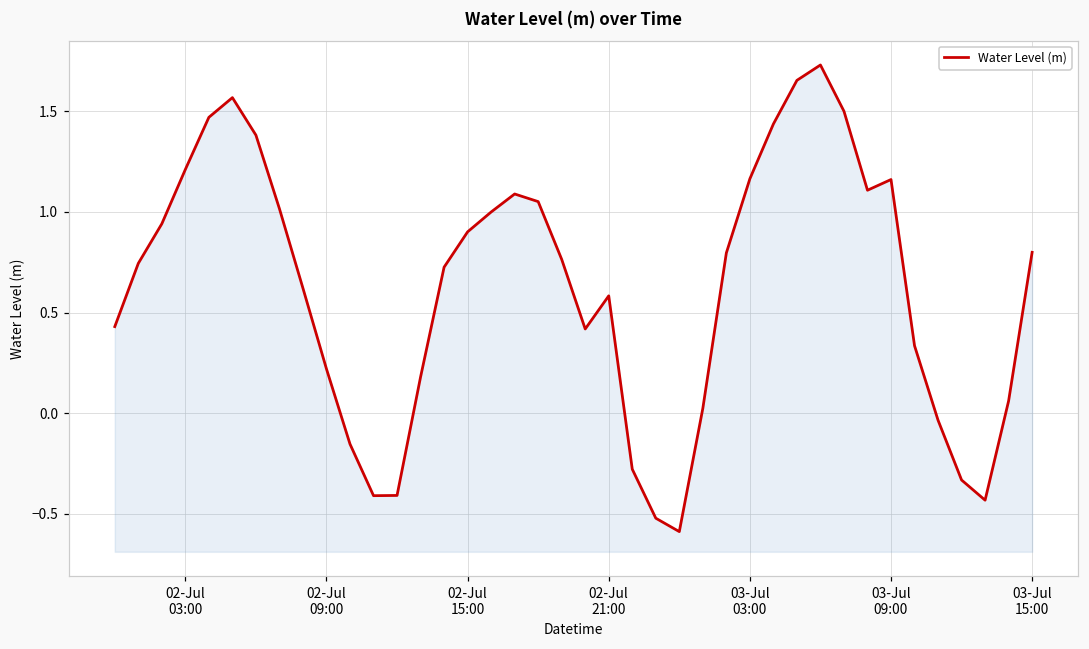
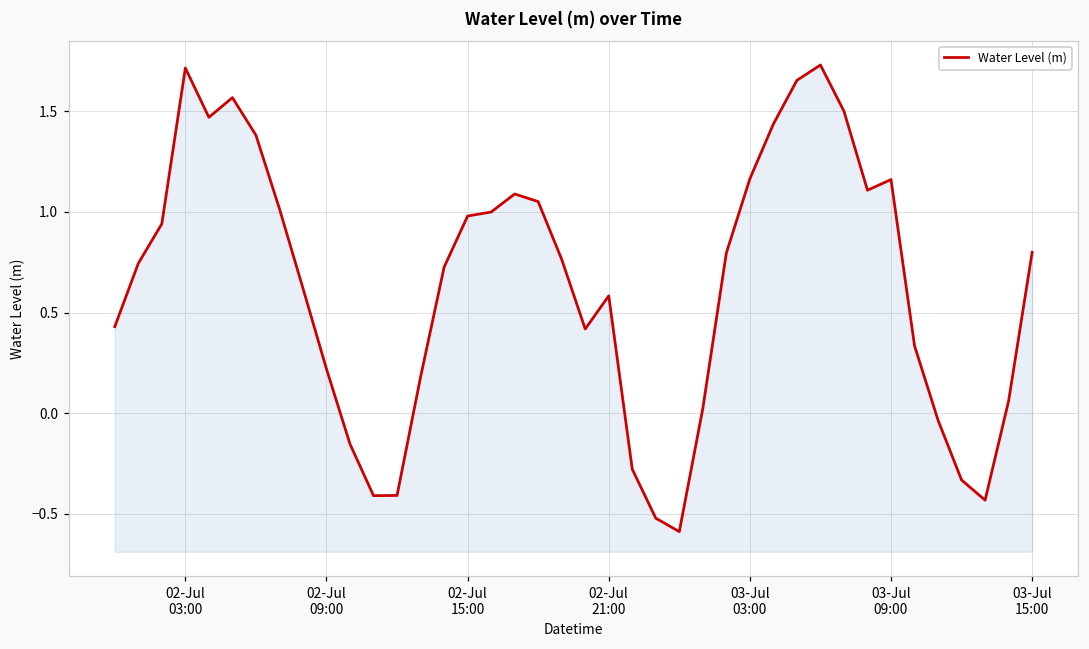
  {
-   "02-Jul 03:00": 1.21,
+   "02-Jul 03:00": 1.71,
    "02-Jul 09:00": 0.22,
-   "02-Jul 15:00": 0.90,
+   "02-Jul 15:00": 0.98,
    "02-Jul 21:00": 0.58,
    "03-Jul 03:00": 1.16,
    "03-Jul 09:00": 1.16,
    "03-Jul 15:00": 0.80
  }
